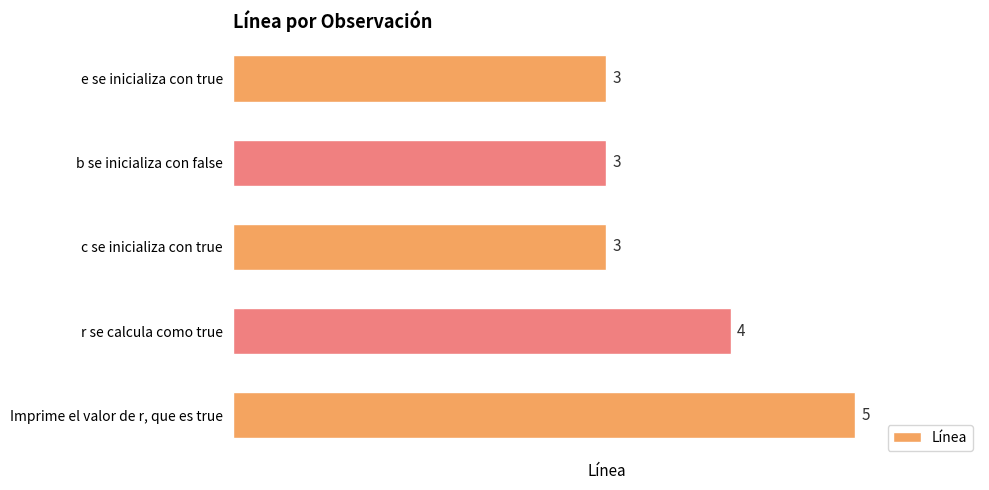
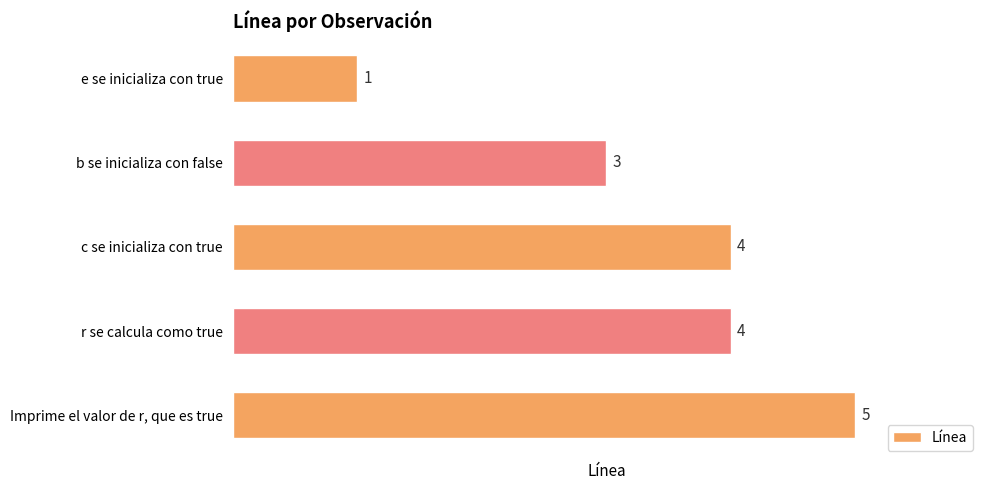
  {
-   "e se inicializa con true": 3,
+   "e se inicializa con true": 1,
    "b se inicializa con false": 3,
-   "c se inicializa con true": 3,
+   "c se inicializa con true": 4,
    "r se calcula como true": 4,
    "Imprime el valor de r, que es true": 5
  }
